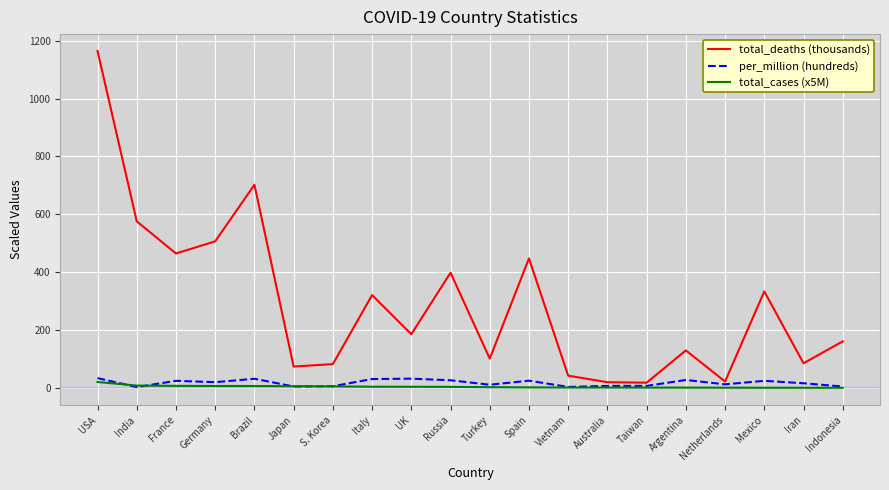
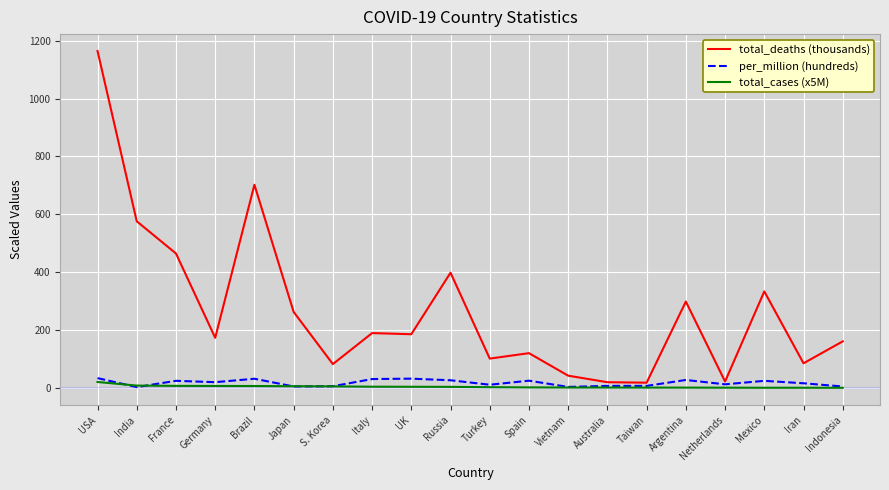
  {
    "total_deaths (thousands)": {
      "USA": 1160,
      "India": 580,
      "France": 470,
-     "Germany": 510,
+     "Germany": 170,
      "Brazil": 700,
-     "Japan": 70,
+     "Japan": 260,
      "S. Korea": 80,
-     "Italy": 320,
+     "Italy": 190,
      "UK": 190,
      "Russia": 400,
      "Turkey": 100,
-     "Spain": 450,
+     "Spain": 120,
      "Vietnam": 40,
      "Australia": 20,
      "Taiwan": 20,
-     "Argentina": 130,
+     "Argentina": 300,
      "Netherlands": 20,
      "Mexico": 330,
      "Iran": 90,
      "Indonesia": 160
    },
    "per_million (hundreds)": {
      "USA": 30,
      "France": 30,
      "Germany": 20,
      "Brazil": 30,
      "Italy": 30,
      "UK": 30,
      "Russia": 30,
      "Spain": 30,
      "Argentina": 30,
      "Netherlands": 10,
      "Mexico": 30,
      "Iran": 20
    },
    "total_cases (x5M)": {
      "USA": 20,
      "France": 10,
      "Germany": 10,
      "Brazil": 10,
      "Italy": 10,
      "UK": 0,
      "Russia": 0,
      "Spain": 0,
      "Argentina": 0,
      "Netherlands": 0,
      "Mexico": 0,
      "Iran": 0
    }
  }
